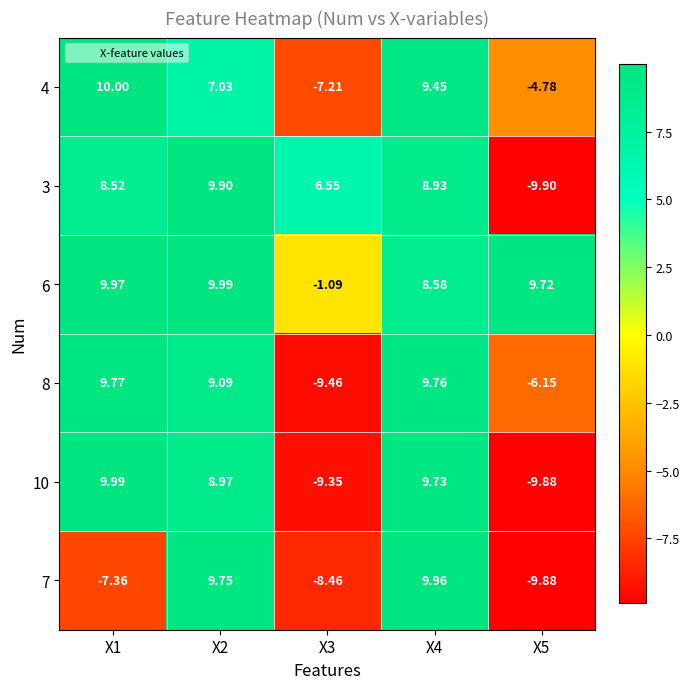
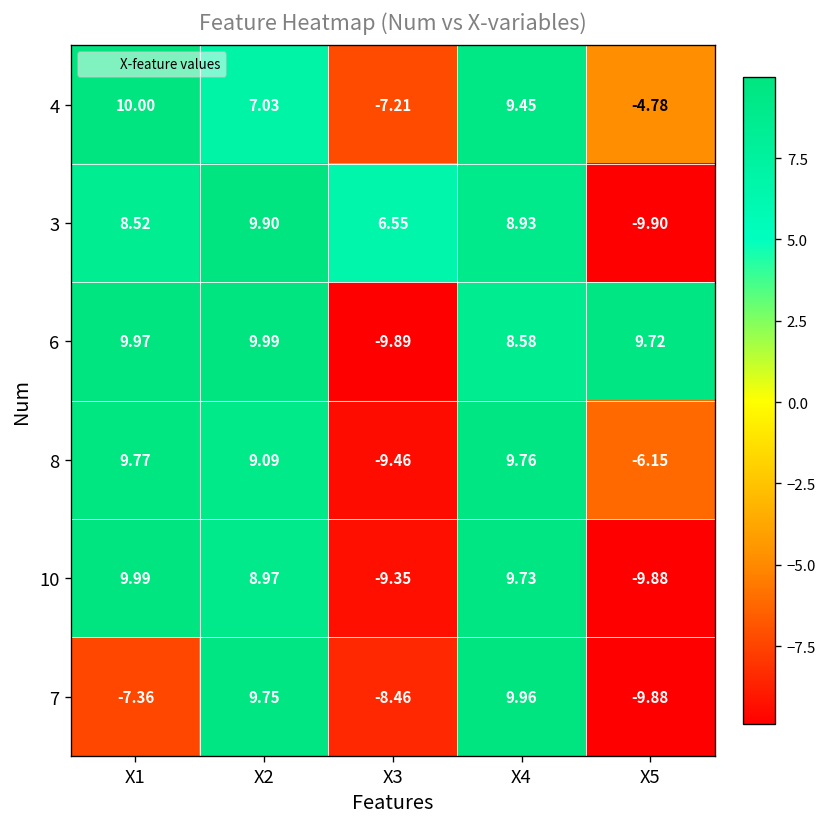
  {
    "4": {
      "X1": 10.00,
      "X2": 7.03,
      "X3": -7.21,
      "X4": 9.45,
      "X5": -4.78
    },
    "3": {
      "X1": 8.52,
      "X2": 9.90,
      "X3": 6.55,
      "X4": 8.93,
      "X5": -9.90
    },
    "6": {
      "X1": 9.97,
      "X2": 9.99,
-     "X3": -1.09,
+     "X3": -9.89,
      "X4": 8.58,
      "X5": 9.72
    },
    "8": {
      "X1": 9.77,
      "X2": 9.09,
      "X3": -9.46,
      "X4": 9.76,
      "X5": -6.15
    },
    "10": {
      "X1": 9.99,
      "X2": 8.97,
      "X3": -9.35,
      "X4": 9.73,
      "X5": -9.88
    },
    "7": {
      "X1": -7.36,
      "X2": 9.75,
      "X3": -8.46,
      "X4": 9.96,
      "X5": -9.88
    }
  }
